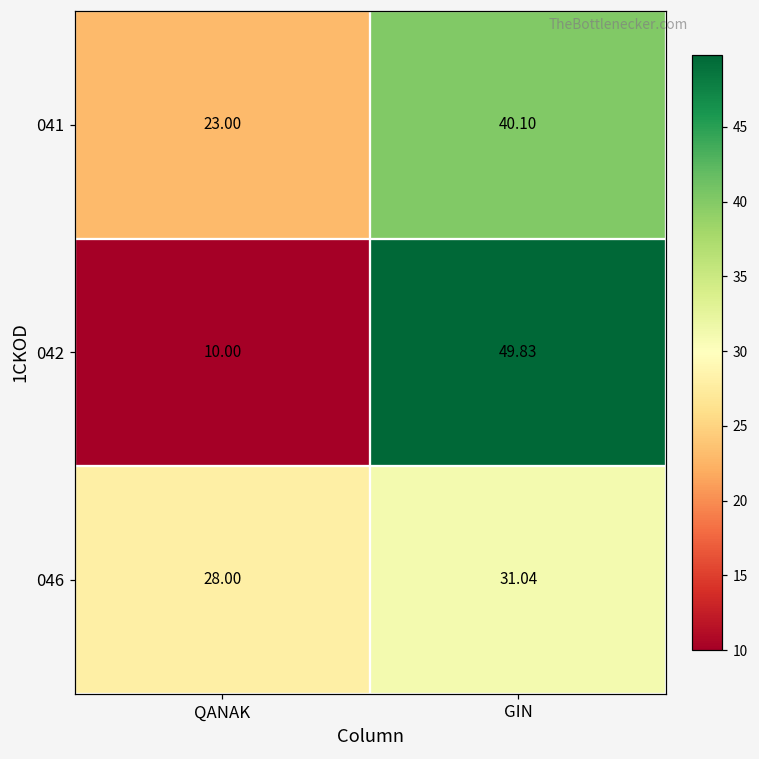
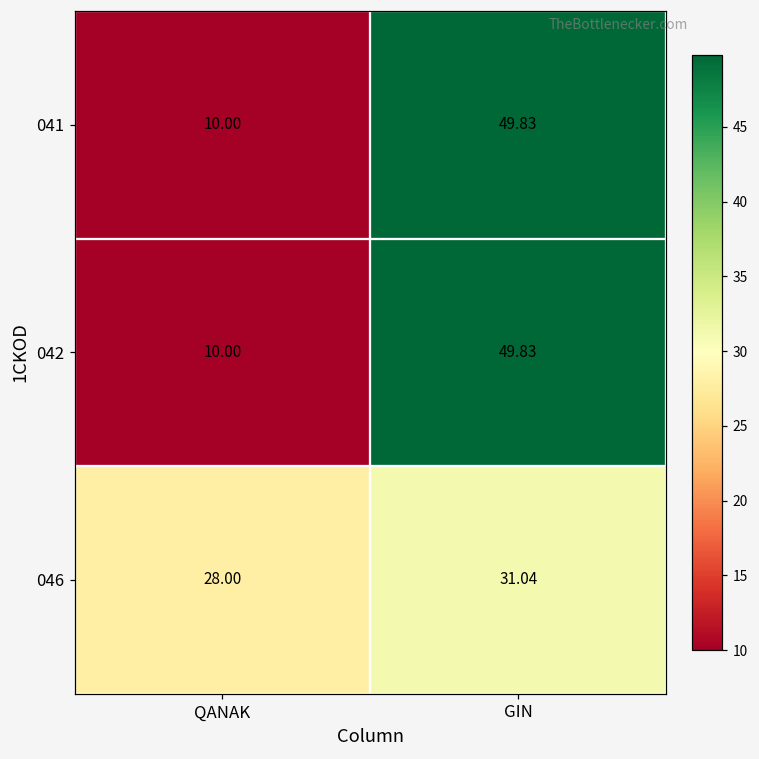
  {
    "041": {
-     "QANAK": 23.00,
-     "GIN": 40.10
+     "QANAK": 10.00,
+     "GIN": 49.83
    },
    "042": {
      "QANAK": 10.00,
      "GIN": 49.83
    },
    "046": {
      "QANAK": 28.00,
      "GIN": 31.04
    }
  }
